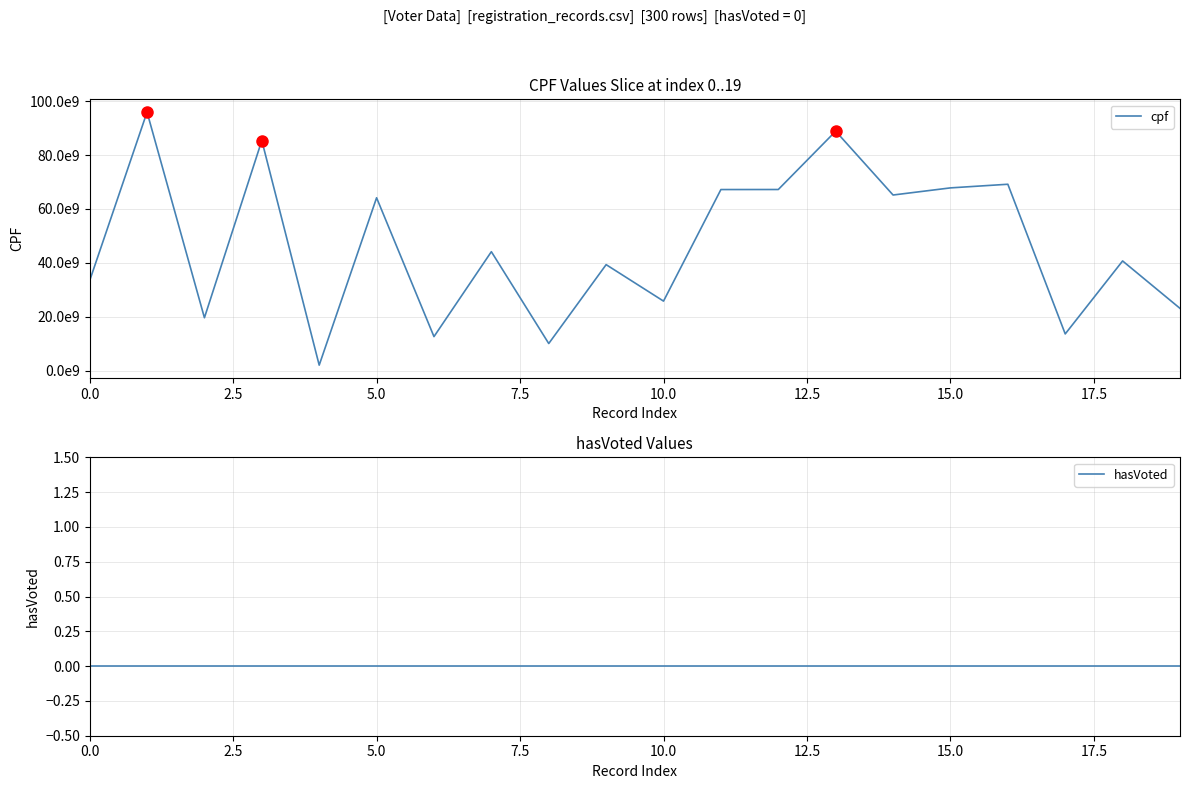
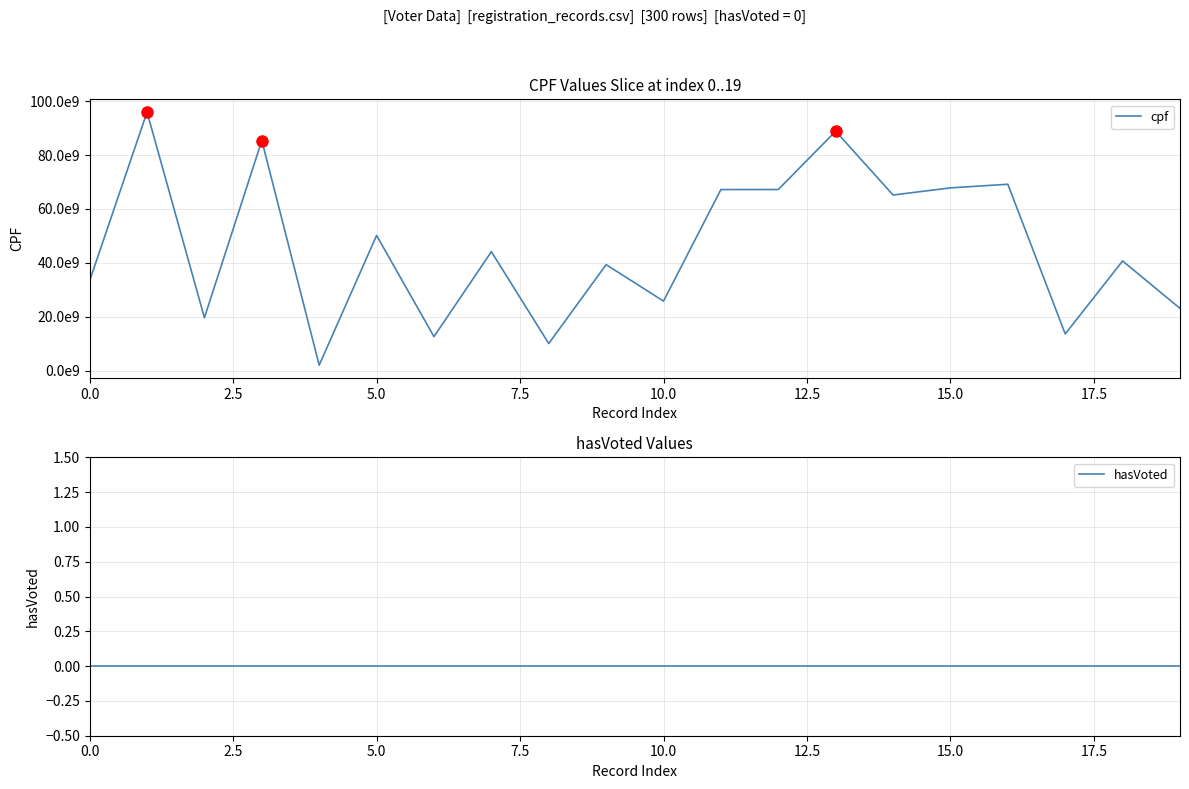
  {
    "CPF Values Slice at index 0..19": {
      "cpf": {
        "0.0": 33000000000,
-       "5.0": 64000000000,
+       "5.0": 50000000000,
        "10.0": 26000000000,
        "15.0": 68000000000
      }
    },
    "hasVoted Values": {
      "0.0": 0.00,
      "5.0": 0.00,
      "10.0": 0.00,
      "15.0": 0.00
    }
  }
